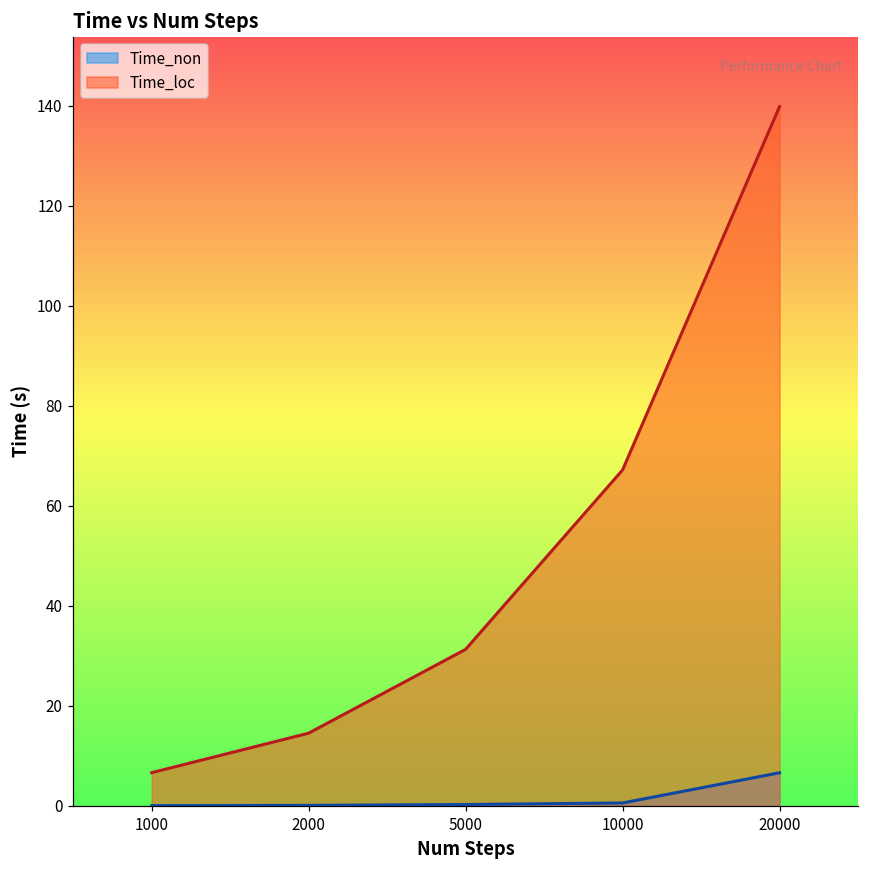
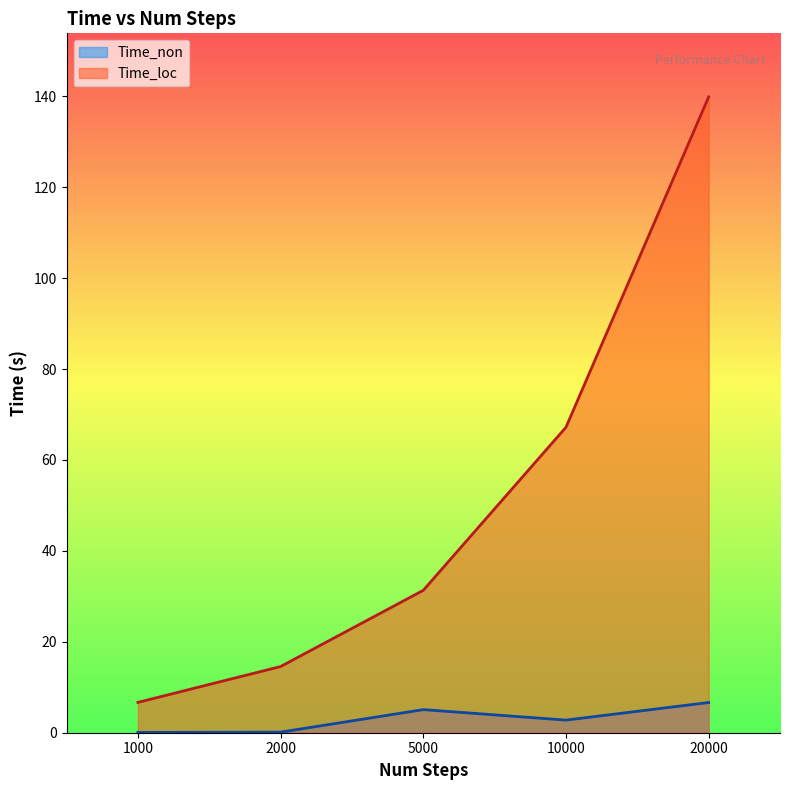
  {
    "Time_non": {
      "1000": 0,
      "2000": 0,
-     "5000": 0,
-     "10000": 1,
+     "5000": 5,
+     "10000": 3,
      "20000": 7
    },
    "Time_loc": {
      "1000": 7,
      "2000": 15,
      "5000": 31,
      "10000": 67,
      "20000": 140
    }
  }
